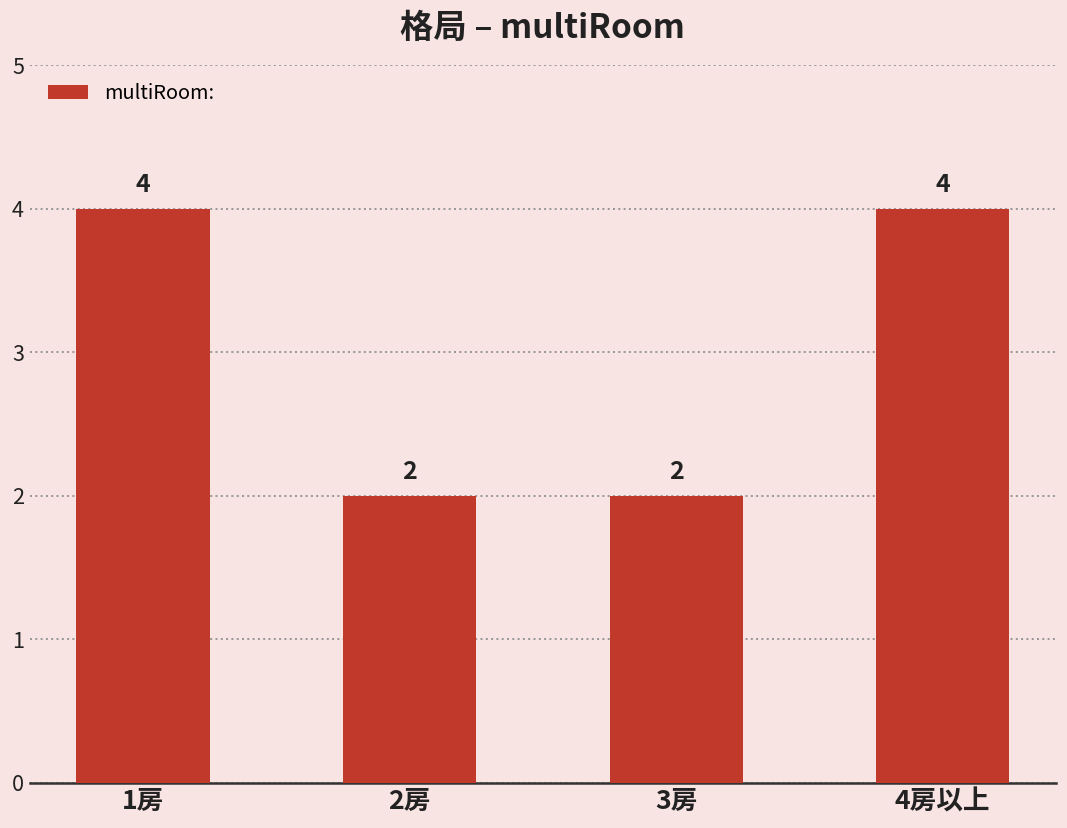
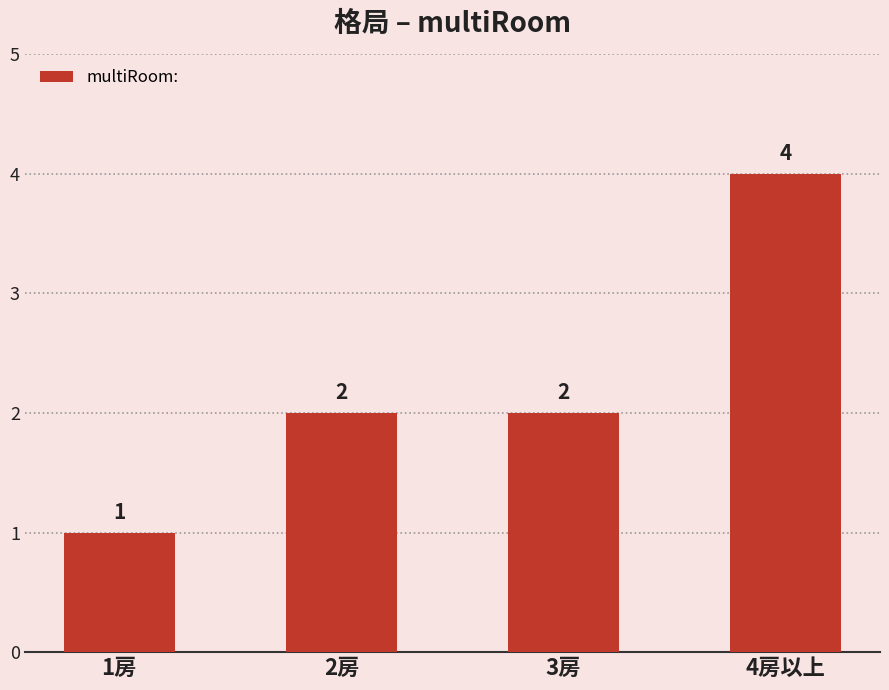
  {
-   "1房": 4,
+   "1房": 1,
    "2房": 2,
    "3房": 2,
    "4房以上": 4
  }
